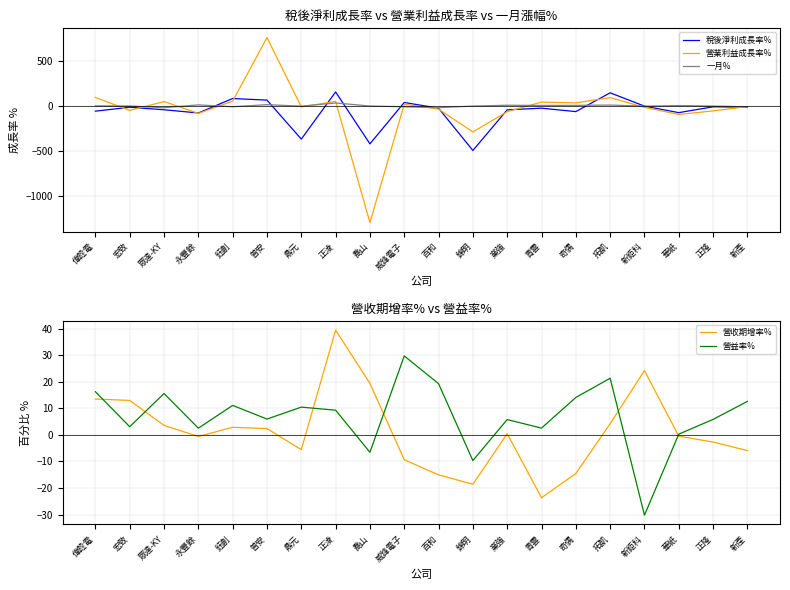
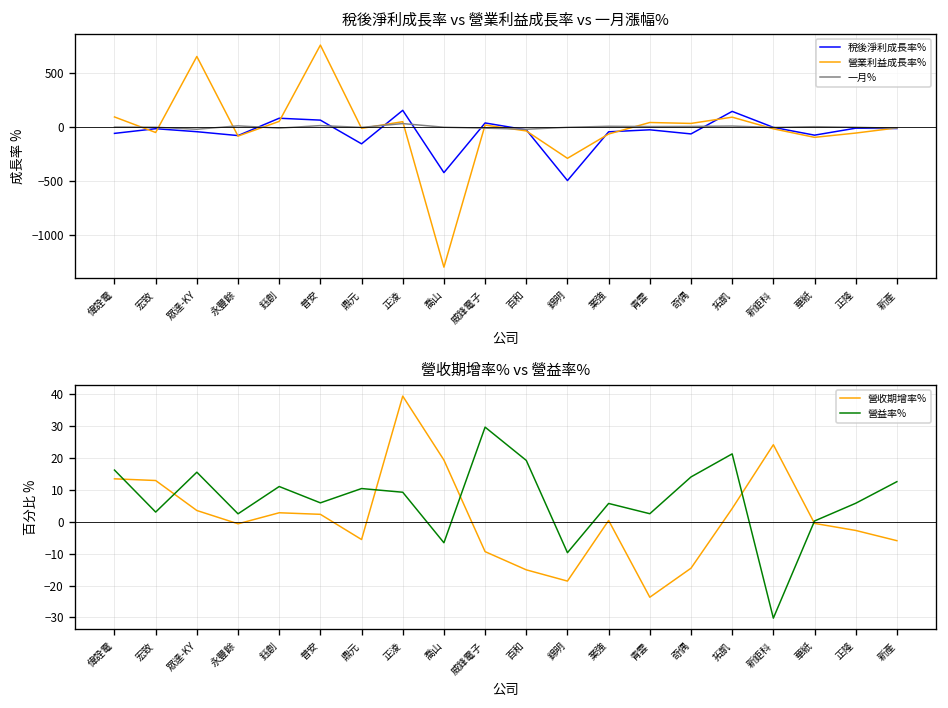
  {
    "稅後淨利成長率 vs 營業利益成長率 vs 一月漲幅%": {
      "稅後淨利成長率%": {
        "偉詮電": -100,
        "鈺創": 100,
        "普安": 100,
-       "鼎元": -400,
+       "鼎元": -200,
        "正淩": 200,
        "喬山": -400,
        "錦明": -500,
        "青雲": 0,
        "奇偶": -100,
        "拓凱": 100
      },
      "營業利益成長率%": {
        "偉詮電": 100,
        "宏致": 0,
-       "眾達-KY": 0,
+       "眾達-KY": 700,
        "鈺創": 100,
        "普安": 800,
        "喬山": -1300,
        "錦明": -300,
        "青雲": 0,
        "拓凱": 100,
        "正隆": -100
      },
      "一月%": {
        "偉詮電": 0,
        "永豐餘": 0,
        "鈺創": 0,
        "普安": 0,
        "喬山": 0,
        "威鋒電子": 0,
        "錦明": 0,
        "業強": 0,
        "青雲": 0,
        "拓凱": 0,
        "華紙": 0
      }
    },
    "營收期增率% vs 營益率%": {
      "營收期增率%": {
        "偉詮電": 13,
        "宏致": 13,
        "眾達-KY": 4,
        "永豐餘": -1,
        "鈺創": 3,
        "普安": 2,
        "鼎元": -6,
        "正淩": 39,
        "喬山": 19,
        "威鋒電子": -9,
        "百和": -15,
        "錦明": -19,
        "業強": 0,
        "青雲": -24,
        "奇偶": -15,
        "拓凱": 4,
        "新鉅科": 24,
        "正隆": -3,
        "新產": -6
      },
      "營益率%": {
        "偉詮電": 16,
        "宏致": 3,
        "眾達-KY": 16,
        "永豐餘": 3,
        "鈺創": 11,
        "普安": 6,
        "鼎元": 10,
        "正淩": 9,
        "喬山": -7,
        "威鋒電子": 30,
        "百和": 19,
        "錦明": -10,
        "業強": 6,
        "青雲": 3,
        "奇偶": 14,
        "拓凱": 21,
        "新鉅科": -30,
        "正隆": 6,
        "新產": 13
      }
    }
  }
